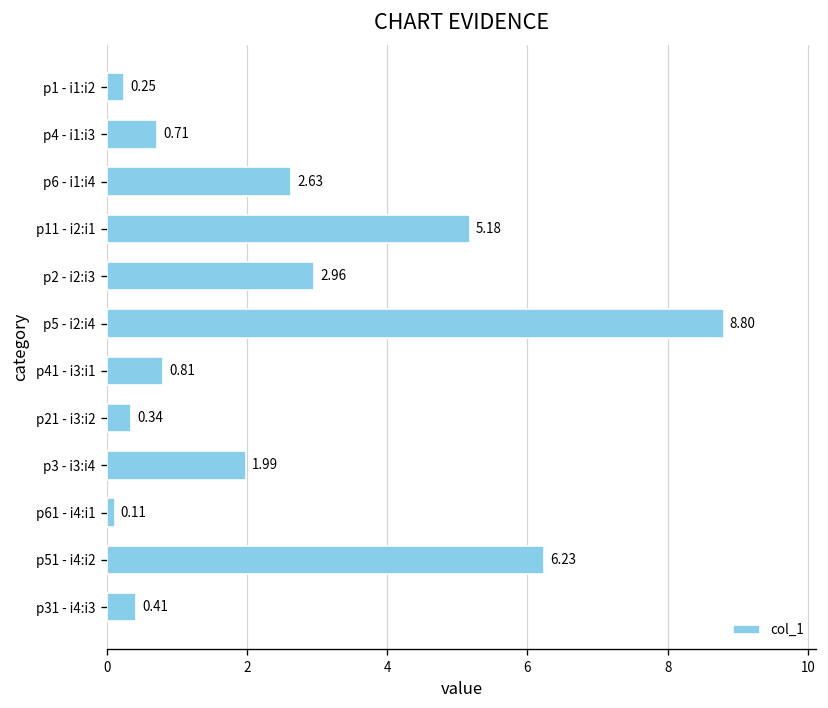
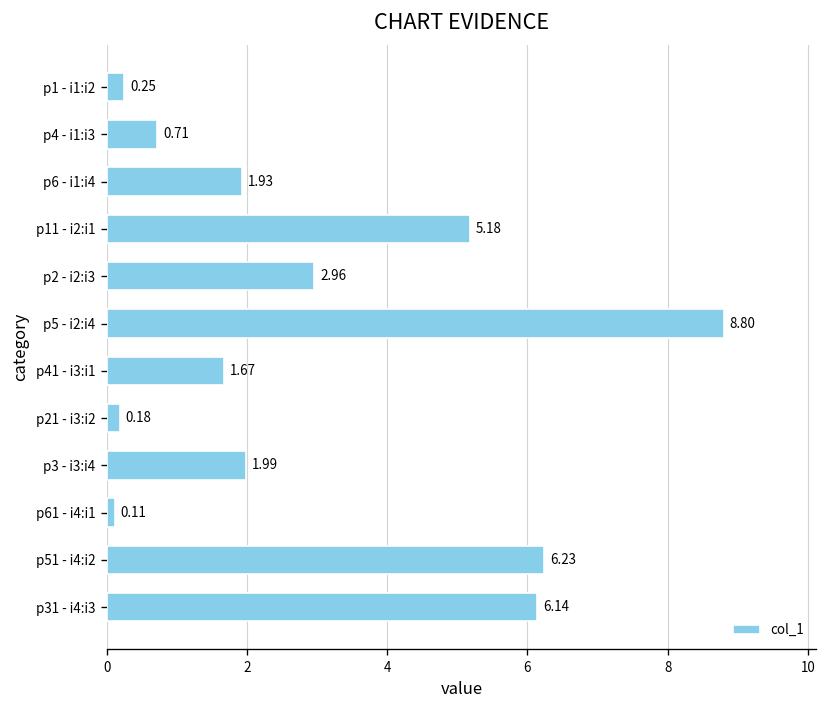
  {
    "p1 - i1:i2": 0.25,
    "p4 - i1:i3": 0.71,
-   "p6 - i1:i4": 2.63,
+   "p6 - i1:i4": 1.93,
    "p11 - i2:i1": 5.18,
    "p2 - i2:i3": 2.96,
    "p5 - i2:i4": 8.80,
-   "p41 - i3:i1": 0.81,
-   "p21 - i3:i2": 0.34,
+   "p41 - i3:i1": 1.67,
+   "p21 - i3:i2": 0.18,
    "p3 - i3:i4": 1.99,
    "p61 - i4:i1": 0.11,
    "p51 - i4:i2": 6.23,
-   "p31 - i4:i3": 0.41
+   "p31 - i4:i3": 6.14
  }
